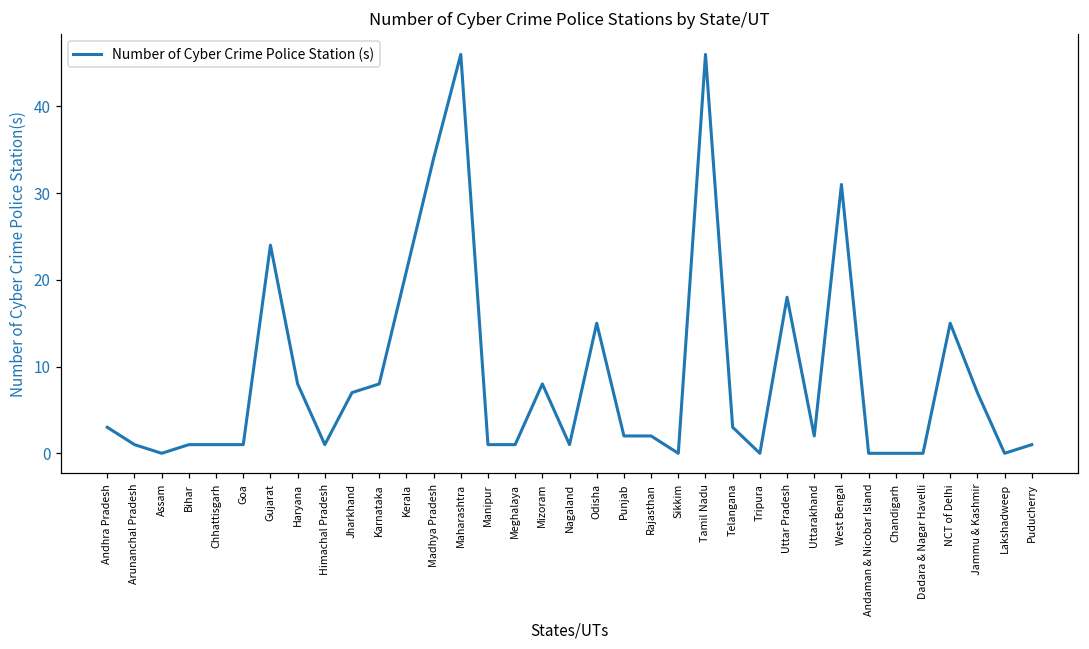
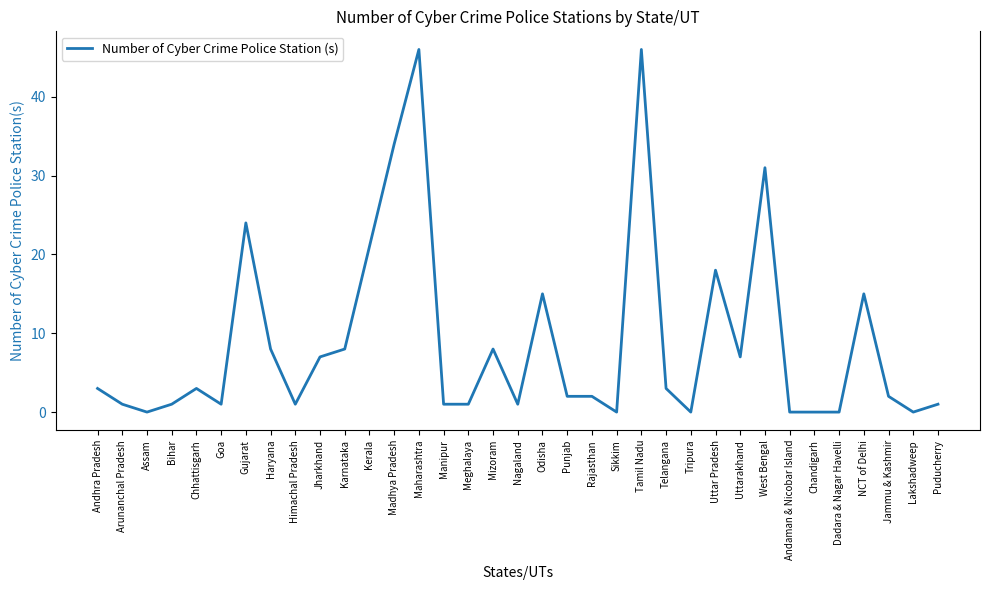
  {
    "Andhra Pradesh": 3,
    "Arunanchal Pradesh": 1,
    "Assam": 0,
    "Bihar": 1,
-   "Chhattisgarh": 1,
+   "Chhattisgarh": 3,
    "Goa": 1,
    "Gujarat": 24,
    "Haryana": 8,
    "Himachal Pradesh": 1,
    "Jharkhand": 7,
    "Karnataka": 8,
    "Kerala": 21,
    "Madhya Pradesh": 34,
    "Maharashtra": 46,
    "Manipur": 1,
    "Meghalaya": 1,
    "Mizoram": 8,
    "Nagaland": 1,
    "Odisha": 15,
    "Punjab": 2,
    "Rajasthan": 2,
    "Sikkim": 0,
    "Tamil Nadu": 46,
    "Telangana": 3,
    "Tripura": 0,
    "Uttar Pradesh": 18,
-   "Uttarakhand": 2,
+   "Uttarakhand": 7,
    "West Bengal": 31,
    "Andaman & Nicobar Island": 0,
    "Chandigarh": 0,
    "Dadara & Nagar Havelli": 0,
    "NCT of Delhi": 15,
-   "Jammu & Kashmir": 7,
+   "Jammu & Kashmir": 2,
    "Lakshadweep": 0,
    "Puducherry": 1
  }
